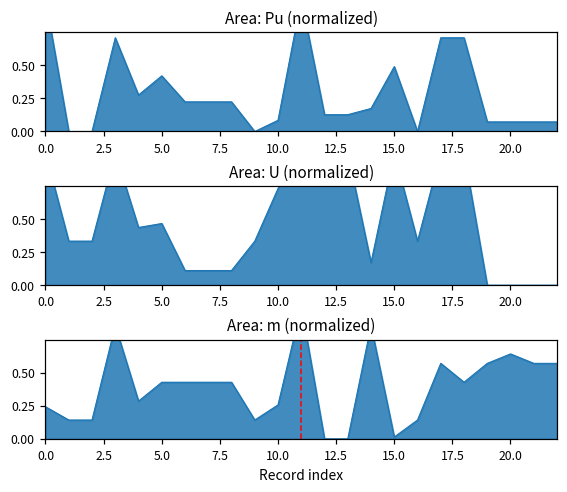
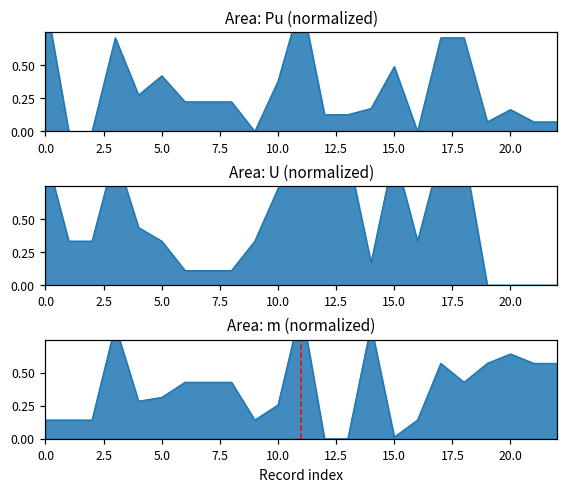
  {
    "Area: Pu (normalized)": {
      "5.0": 0.42,
-     "10.0": 0.08,
+     "10.0": 0.38,
      "15.0": 0.49,
-     "20.0": 0.07
+     "20.0": 0.17
    },
    "Area: U (normalized)": {
-     "5.0": 0.47,
+     "5.0": 0.33,
      "10.0": 0.73,
      "20.0": 0.00
    },
    "Area: m (normalized)": {
-     "0.0": 0.24,
-     "5.0": 0.43,
+     "0.0": 0.14,
+     "5.0": 0.31,
      "10.0": 0.26,
      "15.0": 0.01,
      "20.0": 0.64
    }
  }
